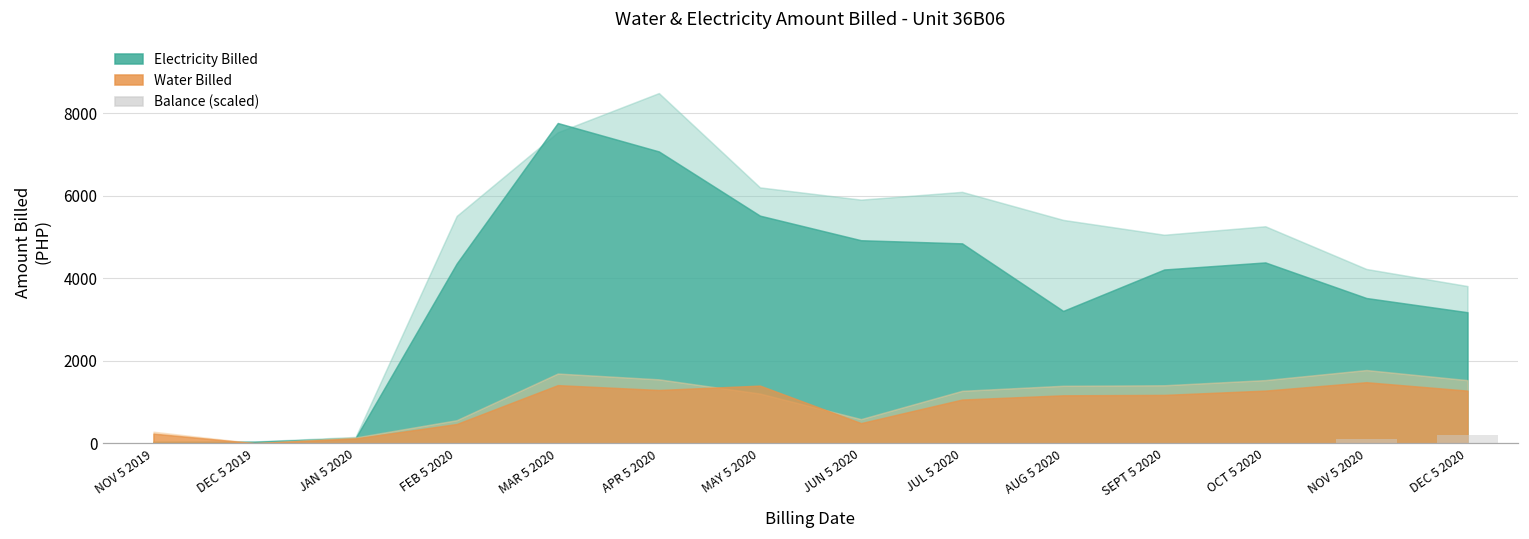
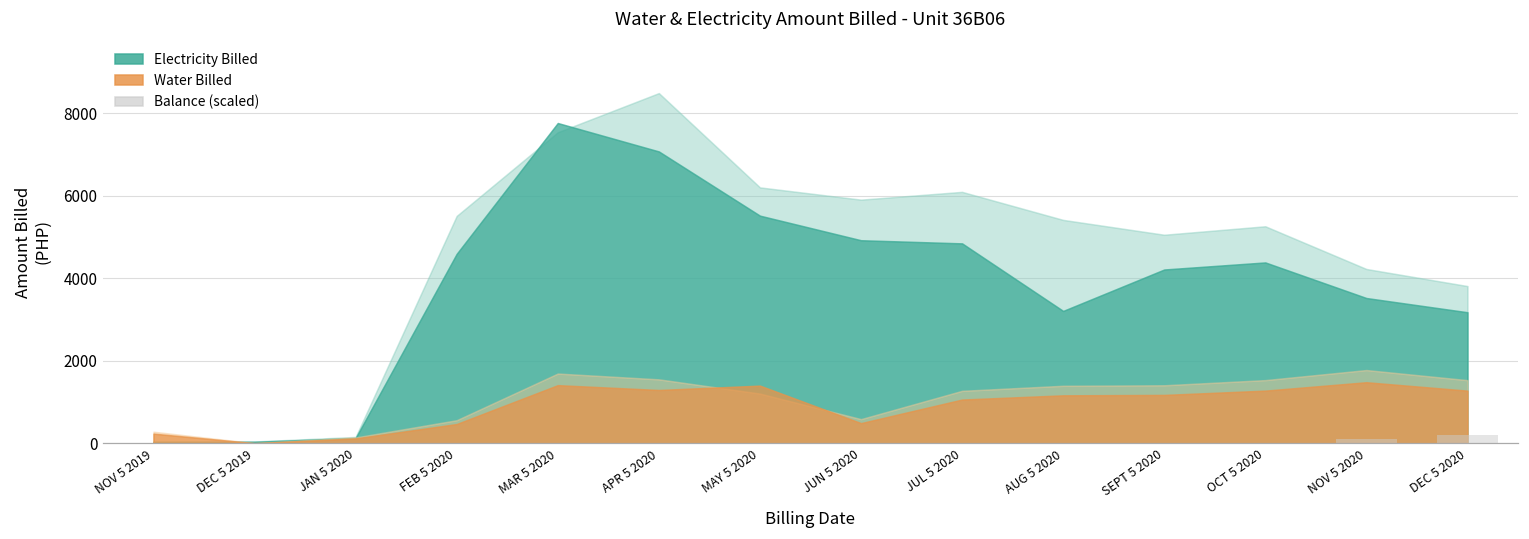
  {
    "Electricity Billed": {
-     "FEB 5 2020": 4400,
+     "FEB 5 2020": 4600,
      "MAR 5 2020": 7800,
      "APR 5 2020": 7100,
      "MAY 5 2020": 5500,
      "JUN 5 2020": 4900,
      "JUL 5 2020": 4800,
      "AUG 5 2020": 3200,
      "SEPT 5 2020": 4200,
      "OCT 5 2020": 4400,
      "NOV 5 2020": 3500,
      "DEC 5 2020": 3200
    },
    "Water Billed": {
      "FEB 5 2020": 500,
      "MAR 5 2020": 1400,
      "APR 5 2020": 1300,
      "MAY 5 2020": 1400,
      "JUN 5 2020": 500,
      "JUL 5 2020": 1100,
      "AUG 5 2020": 1200,
      "SEPT 5 2020": 1200,
      "OCT 5 2020": 1300,
      "NOV 5 2020": 1500,
      "DEC 5 2020": 1300
    }
  }
